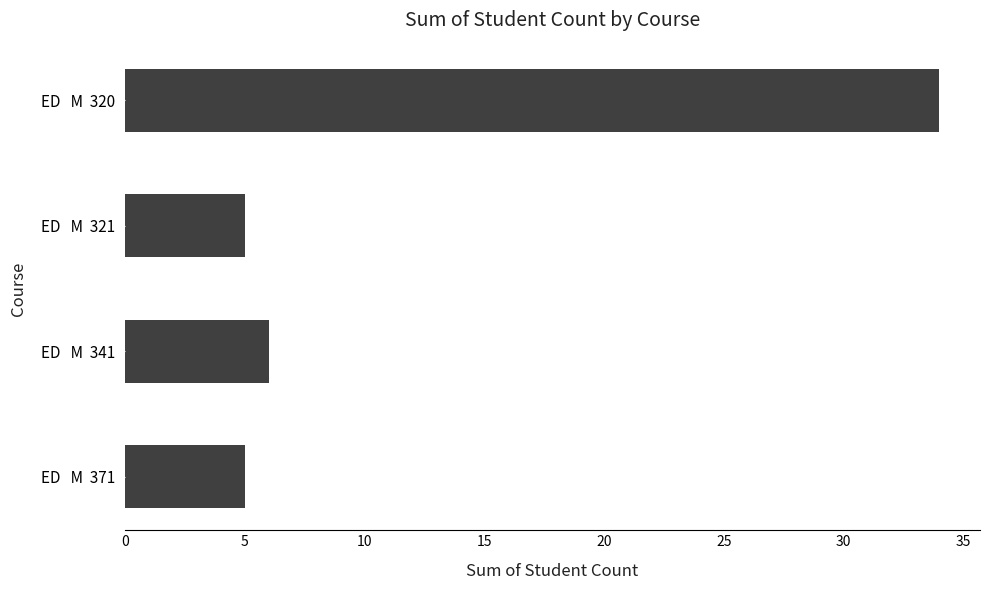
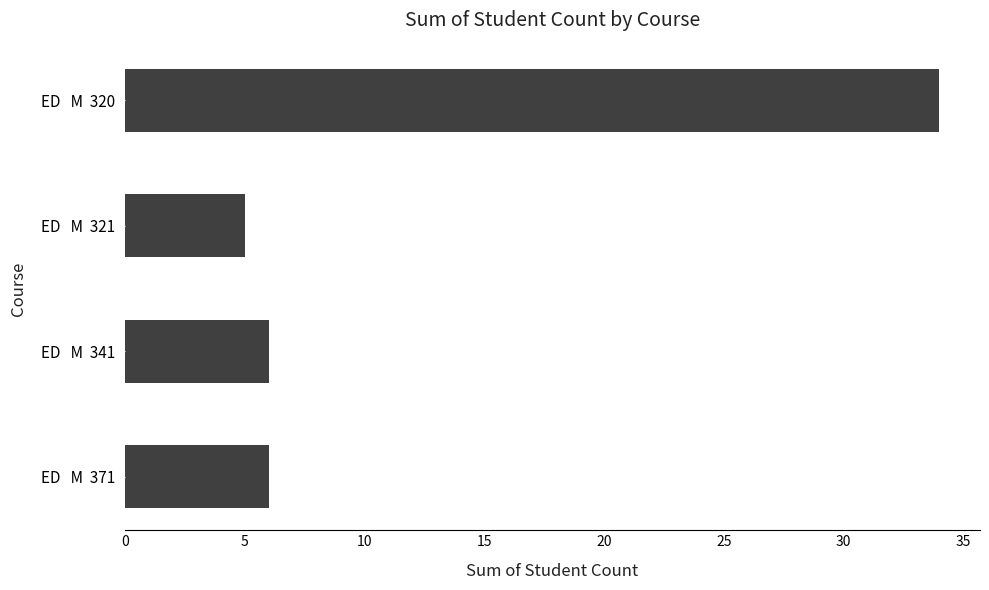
  {
    "ED M 320": 34,
    "ED M 321": 5,
    "ED M 341": 6,
-   "ED M 371": 5
+   "ED M 371": 6
  }
